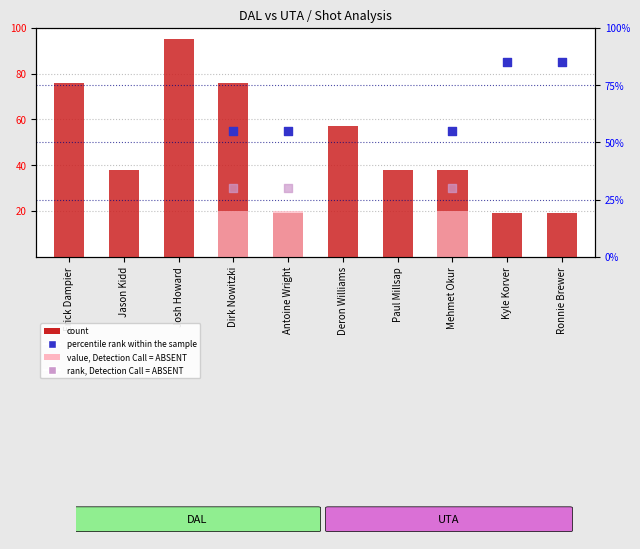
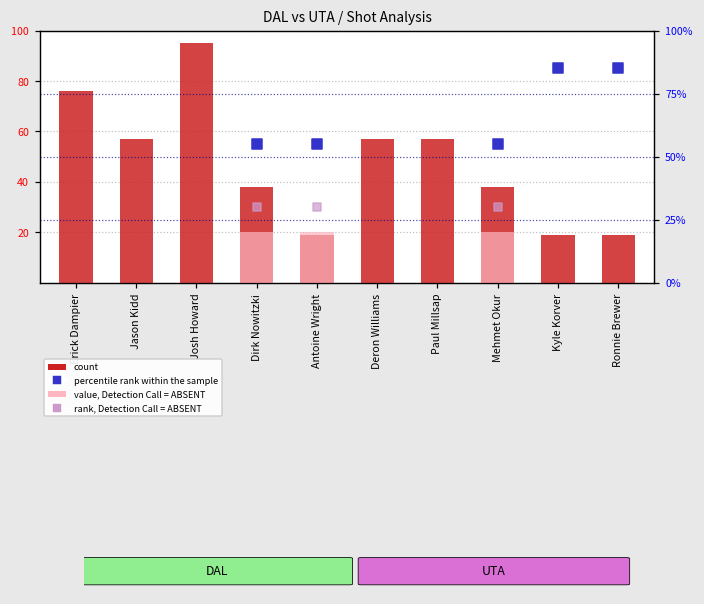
  {
    "count": {
      "Erick Dampier": 76,
-     "Jason Kidd": 38,
+     "Jason Kidd": 57,
      "Josh Howard": 95,
-     "Dirk Nowitzki": 76,
+     "Dirk Nowitzki": 38,
      "Deron Williams": 57,
-     "Paul Millsap": 38,
+     "Paul Millsap": 57,
      "Mehmet Okur": 38,
      "Kyle Korver": 19,
      "Ronnie Brewer": 19
    }
  }
